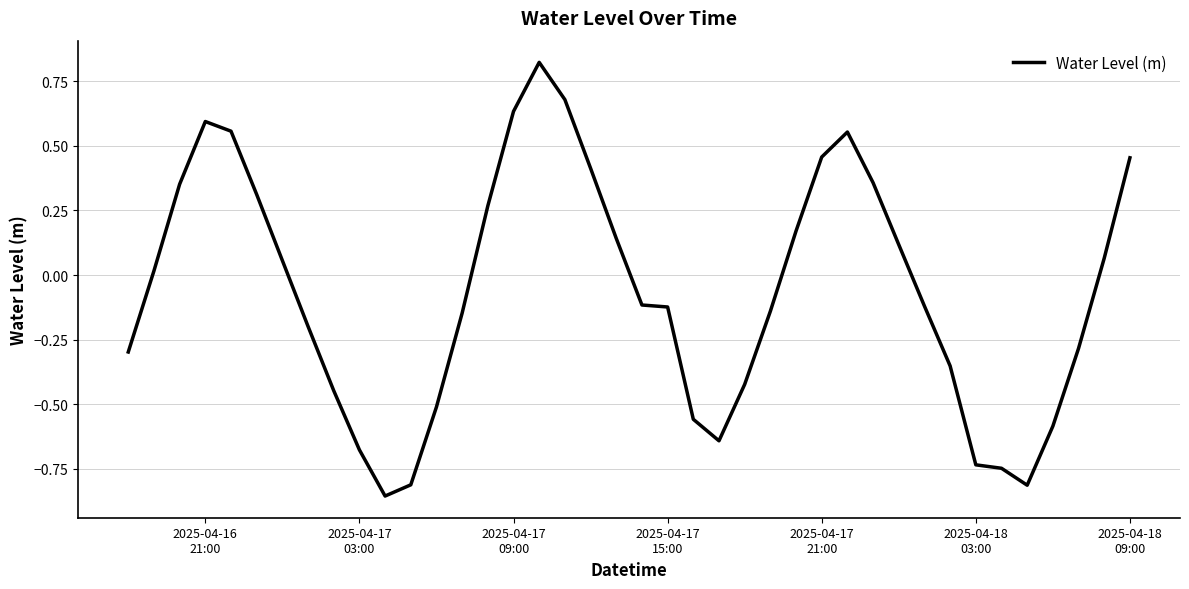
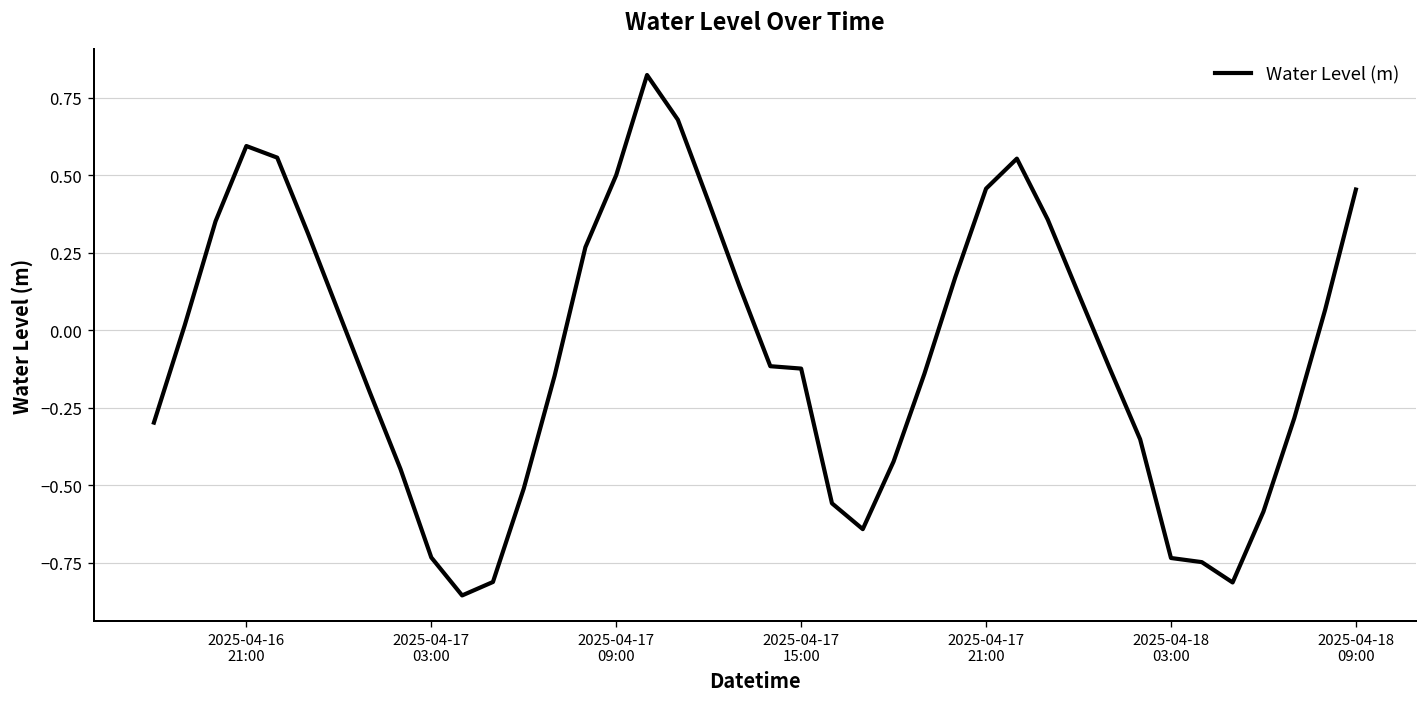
  {
    "2025-04-16 21:00": 0.59,
-   "2025-04-17 03:00": -0.68,
-   "2025-04-17 09:00": 0.63,
+   "2025-04-17 03:00": -0.73,
+   "2025-04-17 09:00": 0.50,
    "2025-04-17 15:00": -0.12,
    "2025-04-17 21:00": 0.46,
    "2025-04-18 03:00": -0.73,
    "2025-04-18 09:00": 0.45
  }
